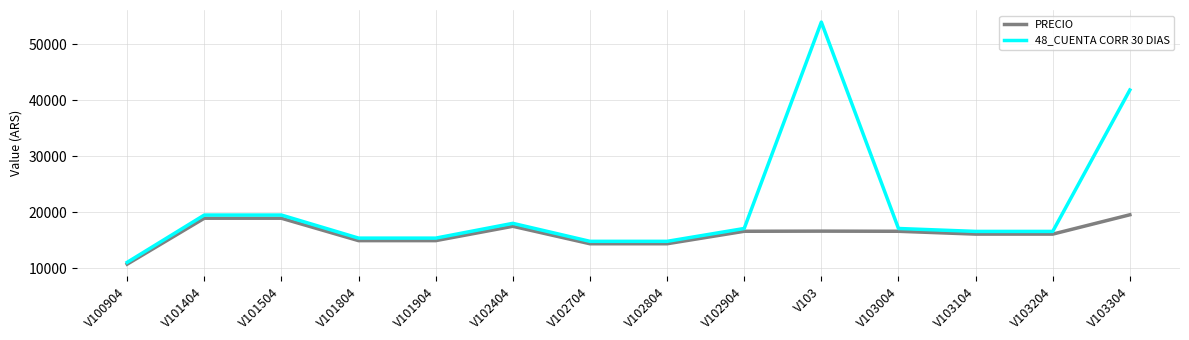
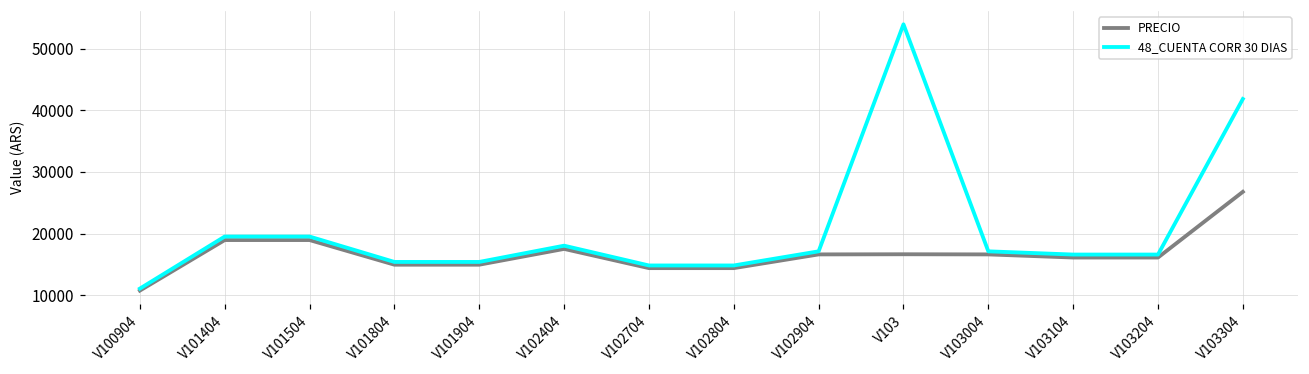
  {
    "PRECIO": {
      "V101404": 19000,
      "V101504": 19000,
      "V102404": 18000,
      "V102904": 17000,
      "V103": 17000,
      "V103004": 17000,
      "V103104": 16000,
      "V103204": 16000,
-     "V103304": 20000
+     "V103304": 27000
    },
    "48_CUENTA CORR 30 DIAS": {
      "V101404": 20000,
      "V101504": 20000,
      "V102404": 18000,
      "V102904": 17000,
      "V103": 54000,
      "V103004": 17000,
      "V103104": 17000,
      "V103204": 17000,
      "V103304": 42000
    }
  }
